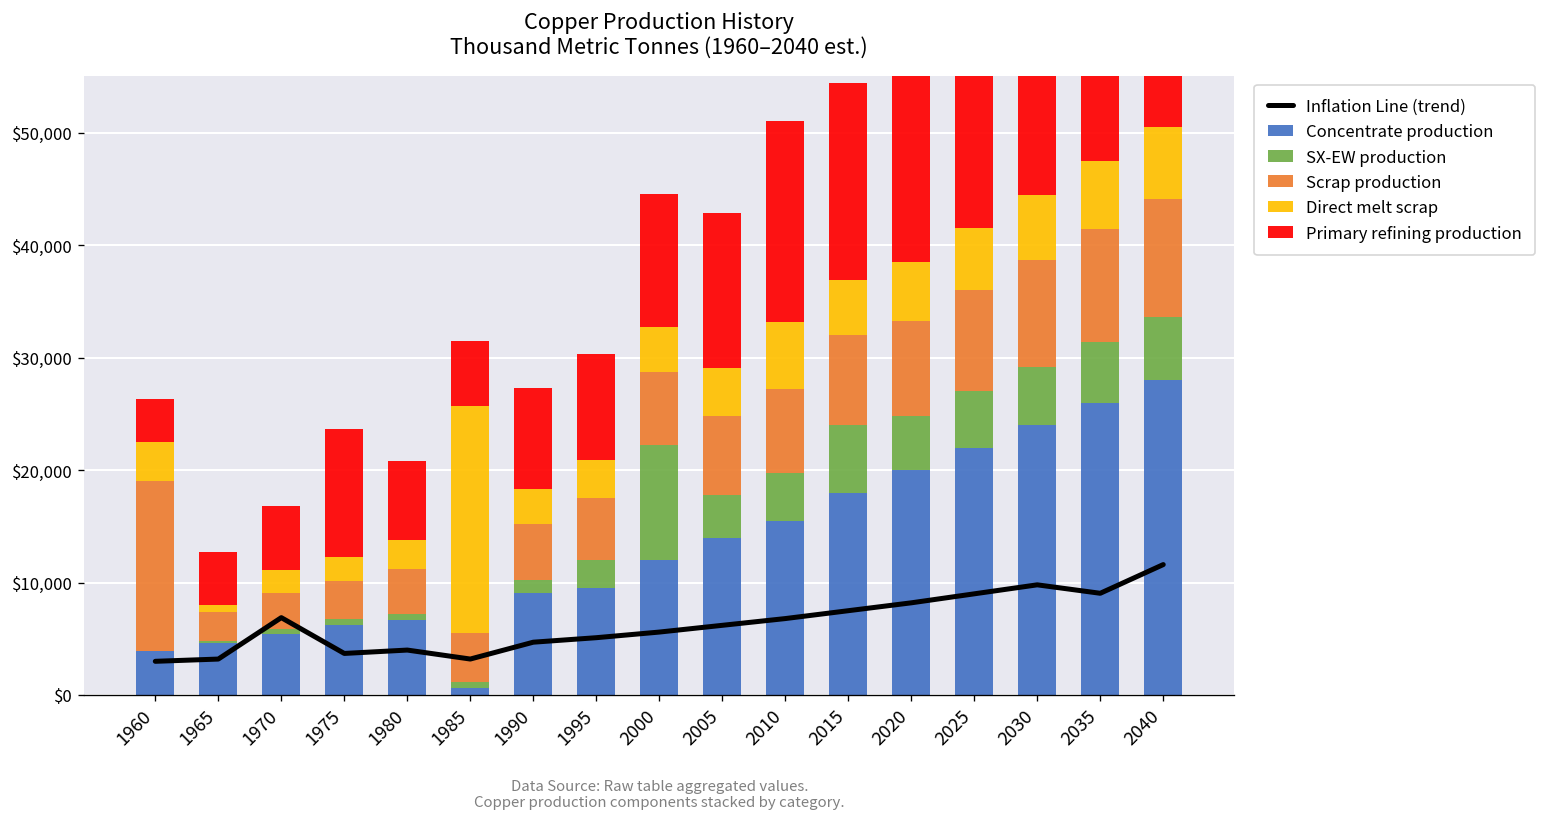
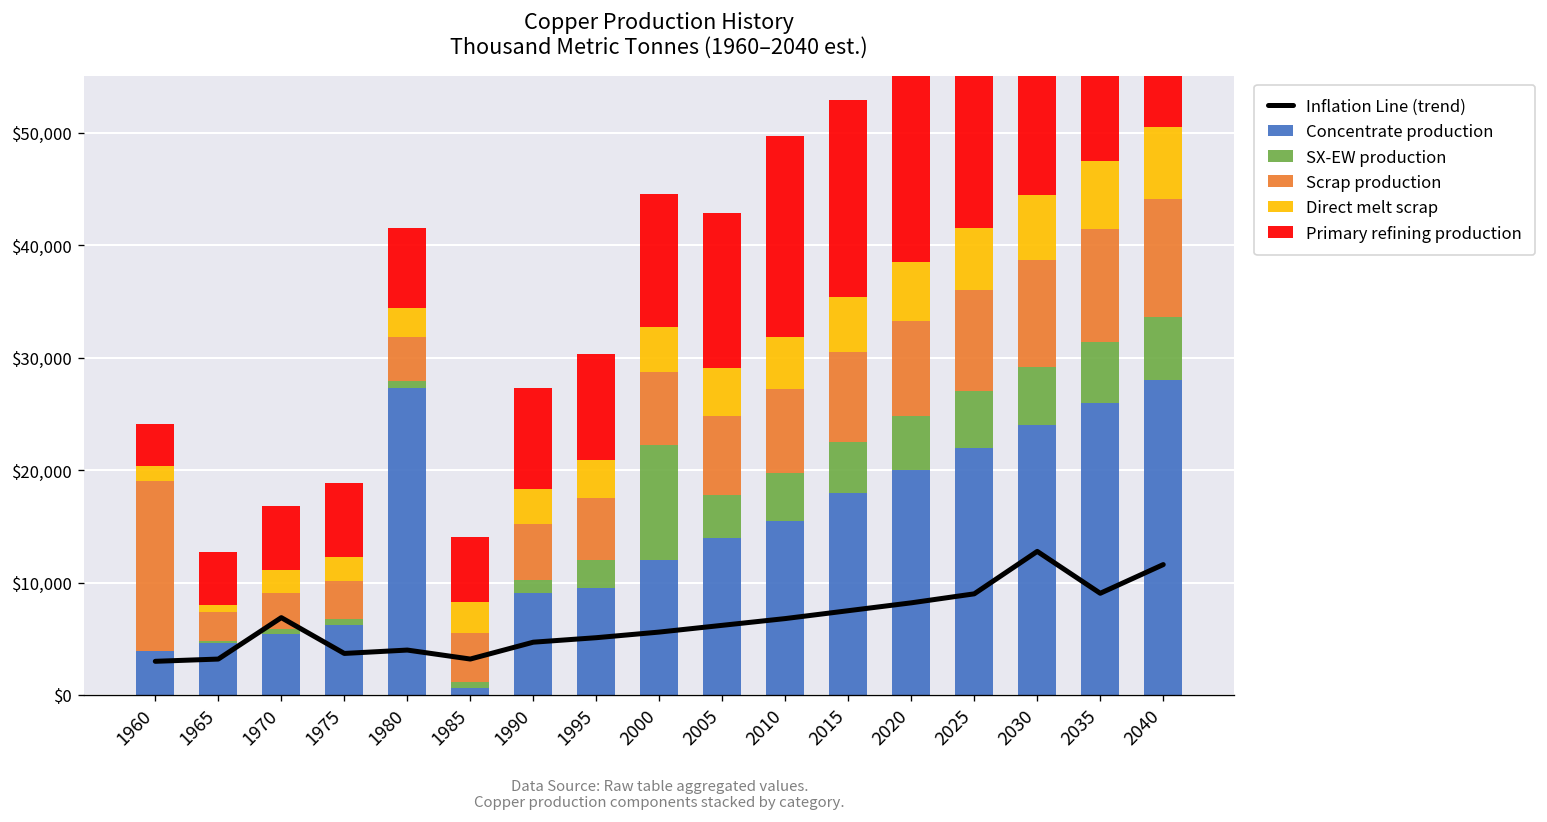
  {
    "Inflation Line (trend)": {
      "1960": "$3,000",
      "1965": "$3,000",
      "1970": "$7,000",
      "1975": "$4,000",
      "1980": "$4,000",
      "1985": "$3,000",
      "1990": "$5,000",
      "1995": "$5,000",
      "2000": "$6,000",
      "2005": "$6,000",
      "2010": "$7,000",
      "2015": "$8,000",
      "2020": "$8,000",
      "2025": "$9,000",
-     "2030": "$10,000",
+     "2030": "$13,000",
      "2035": "$9,000",
      "2040": "$12,000"
    },
    "Concentrate production": {
      "1960": "$4,000",
      "1965": "$5,000",
      "1970": "$5,000",
      "1975": "$6,000",
-     "1980": "$7,000",
+     "1980": "$27,000",
      "1985": "$1,000",
      "1990": "$9,000",
      "1995": "$10,000",
      "2000": "$12,000",
      "2005": "$14,000",
      "2010": "$16,000",
      "2015": "$18,000",
      "2020": "$20,000",
      "2025": "$22,000",
      "2030": "$24,000",
      "2035": "$26,000",
      "2040": "$28,000"
    },
    "SX-EW production": {
      "1960": "$0",
      "1970": "$0",
      "1975": "$0",
      "1980": "$1,000",
      "1985": "$1,000",
      "1990": "$1,000",
      "1995": "$3,000",
      "2000": "$10,000",
      "2005": "$4,000",
      "2010": "$4,000",
-     "2015": "$6,000",
+     "2015": "$4,000",
      "2020": "$5,000",
      "2025": "$5,000",
      "2030": "$5,000",
      "2035": "$5,000",
      "2040": "$6,000"
    },
    "Scrap production": {
      "1960": "$15,000",
      "1965": "$3,000",
      "1970": "$3,000",
      "1975": "$3,000",
      "1980": "$4,000",
      "1985": "$4,000",
      "1990": "$5,000",
      "1995": "$5,000",
      "2000": "$6,000",
      "2005": "$7,000",
      "2010": "$7,000",
      "2015": "$8,000",
      "2020": "$9,000",
      "2025": "$9,000",
      "2030": "$10,000",
      "2035": "$10,000",
      "2040": "$11,000"
    },
    "Direct melt scrap": {
-     "1960": "$3,000",
+     "1960": "$1,000",
      "1965": "$1,000",
      "1970": "$2,000",
      "1975": "$2,000",
      "1980": "$3,000",
-     "1985": "$20,000",
+     "1985": "$3,000",
      "1990": "$3,000",
      "1995": "$3,000",
      "2000": "$4,000",
      "2005": "$4,000",
-     "2010": "$6,000",
+     "2010": "$5,000",
      "2015": "$5,000",
      "2020": "$5,000",
      "2025": "$6,000",
      "2030": "$6,000",
      "2035": "$6,000",
      "2040": "$6,000"
    },
    "Primary refining production": {
      "1960": "$4,000",
      "1965": "$5,000",
      "1970": "$6,000",
-     "1975": "$11,000",
+     "1975": "$7,000",
      "1980": "$7,000",
      "1985": "$6,000",
      "1990": "$9,000",
      "1995": "$9,000",
      "2000": "$12,000",
      "2005": "$14,000",
      "2010": "$18,000",
      "2015": "$18,000"
    }
  }
